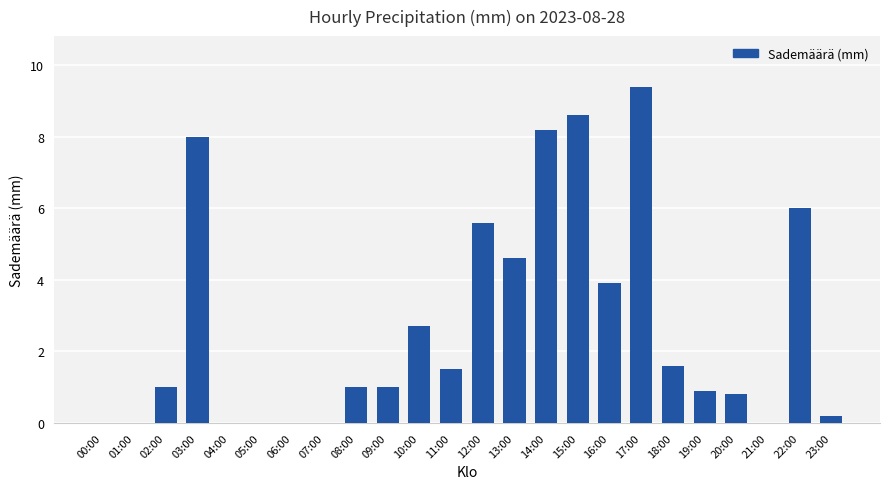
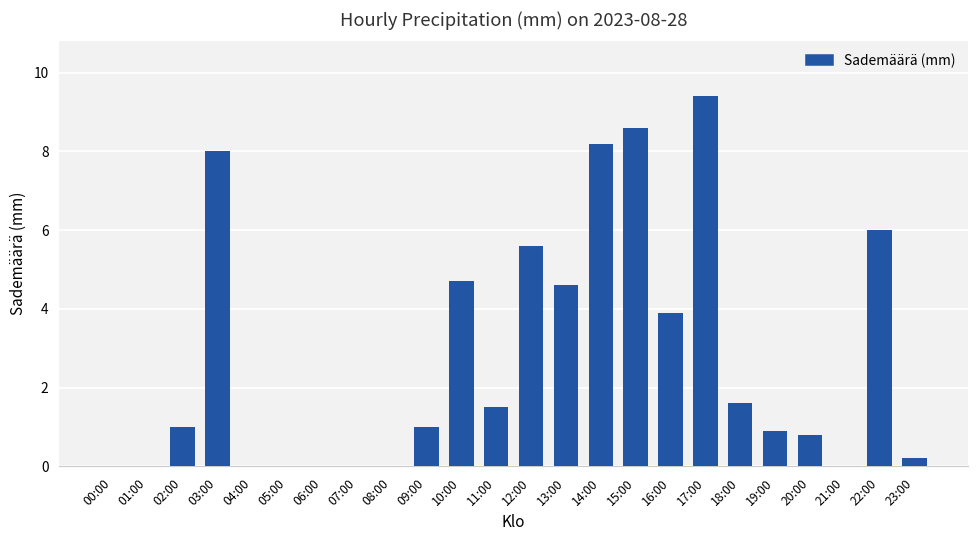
  {
    "00:00": 0.0,
    "01:00": 0.0,
    "02:00": 1.0,
    "03:00": 8.0,
    "04:00": 0.0,
    "05:00": 0.0,
    "06:00": 0.0,
    "07:00": 0.0,
-   "08:00": 1,
+   "08:00": 0,
    "09:00": 1.0,
-   "10:00": 2.7,
+   "10:00": 4.7,
    "11:00": 1.5,
    "12:00": 5.6,
    "13:00": 4.6,
    "14:00": 8.2,
    "15:00": 8.6,
    "16:00": 3.9,
    "17:00": 9.4,
    "18:00": 1.6,
    "19:00": 0.9,
    "20:00": 0.8,
    "21:00": 0.0,
    "22:00": 6.0,
    "23:00": 0.2
  }
